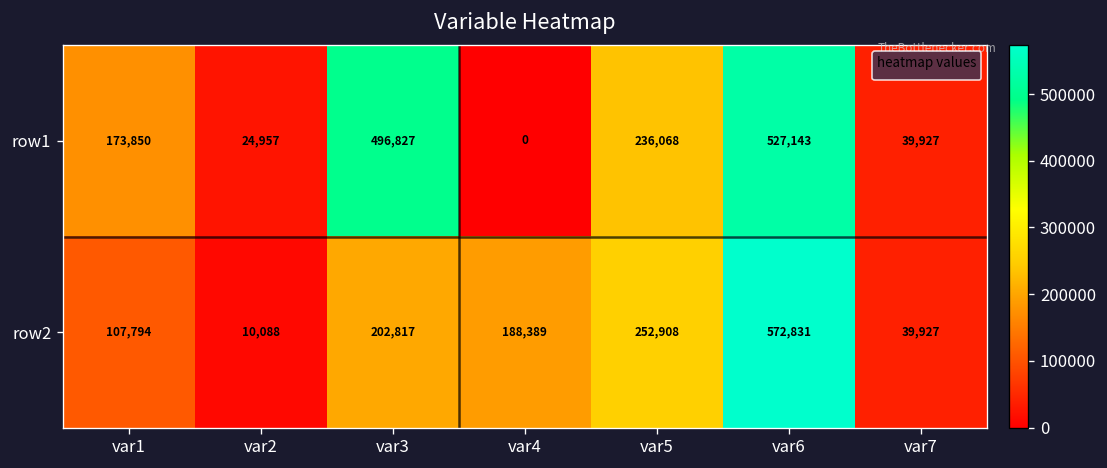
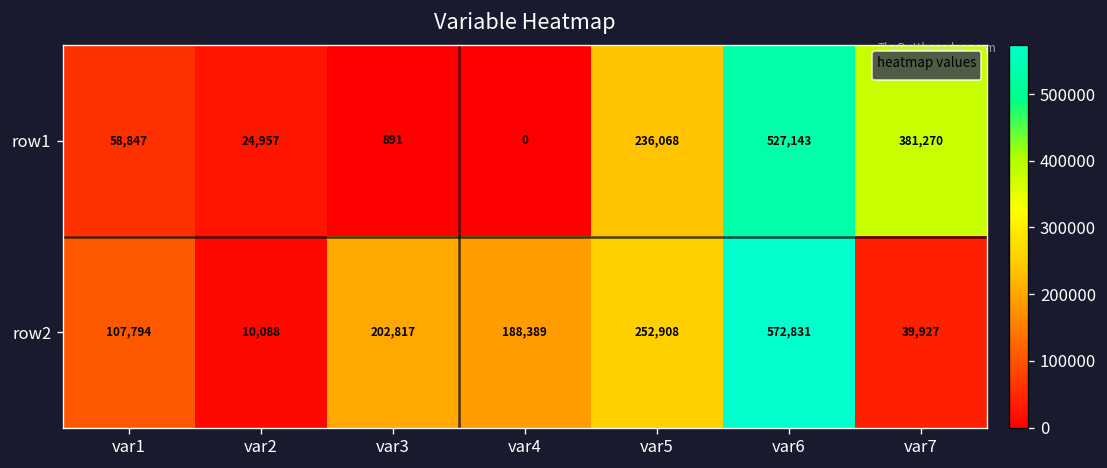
  {
    "row1": {
-     "var1": "173,850",
+     "var1": "58,847",
      "var2": "24,957",
-     "var3": "496,827",
+     "var3": "891",
      "var4": "0",
      "var5": "236,068",
      "var6": "527,143",
-     "var7": "39,927"
+     "var7": "381,270"
    },
    "row2": {
      "var1": "107,794",
      "var2": "10,088",
      "var3": "202,817",
      "var4": "188,389",
      "var5": "252,908",
      "var6": "572,831",
      "var7": "39,927"
    }
  }
